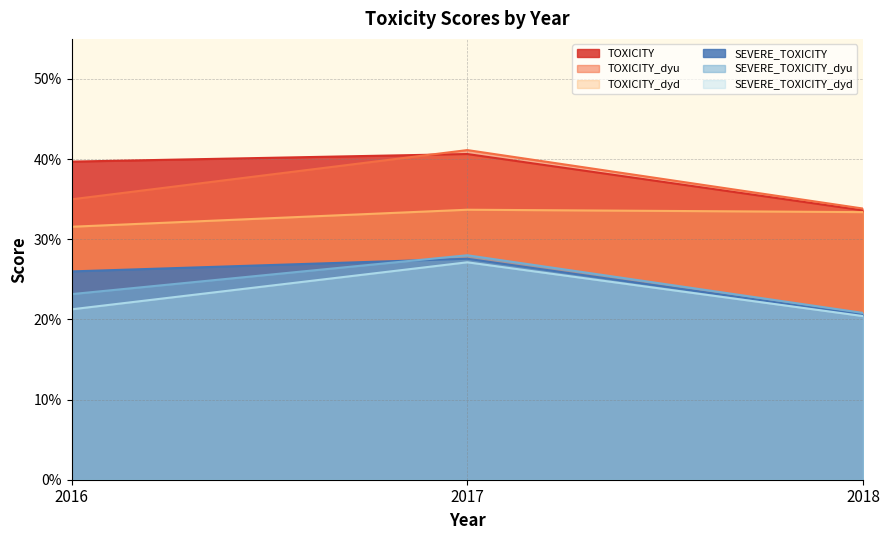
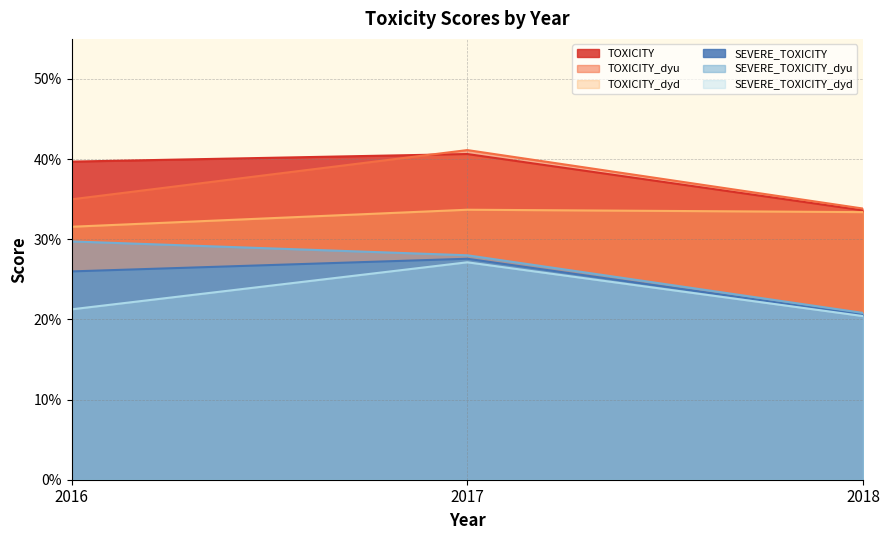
  {
    "TOXICITY": {
      "2016": "40%",
      "2017": "41%"
    },
    "TOXICITY_dyu": {
      "2016": "35%",
      "2017": "41%"
    },
    "TOXICITY_dyd": {
      "2016": "32%",
      "2017": "34%"
    },
    "SEVERE_TOXICITY": {
      "2016": "26%",
      "2017": "28%"
    },
    "SEVERE_TOXICITY_dyu": {
-     "2016": "23%",
+     "2016": "30%",
      "2017": "28%"
    },
    "SEVERE_TOXICITY_dyd": {
      "2016": "21%",
      "2017": "27%"
    }
  }
